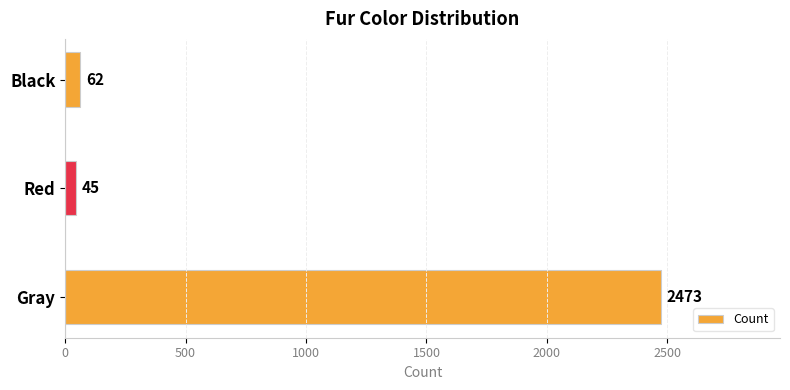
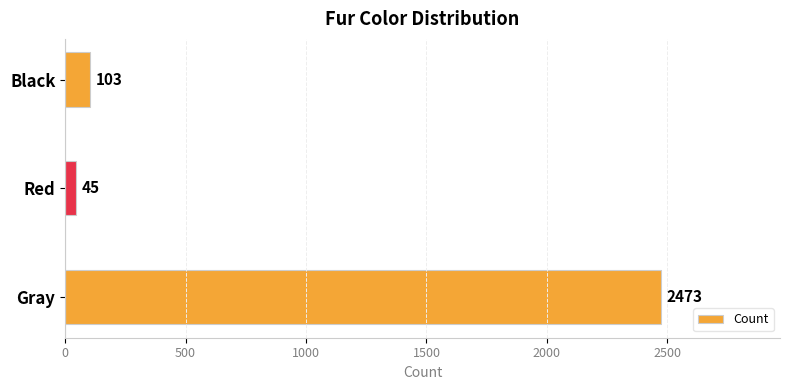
  {
-   "Black": 62,
+   "Black": 103,
    "Red": 45,
    "Gray": 2473
  }
